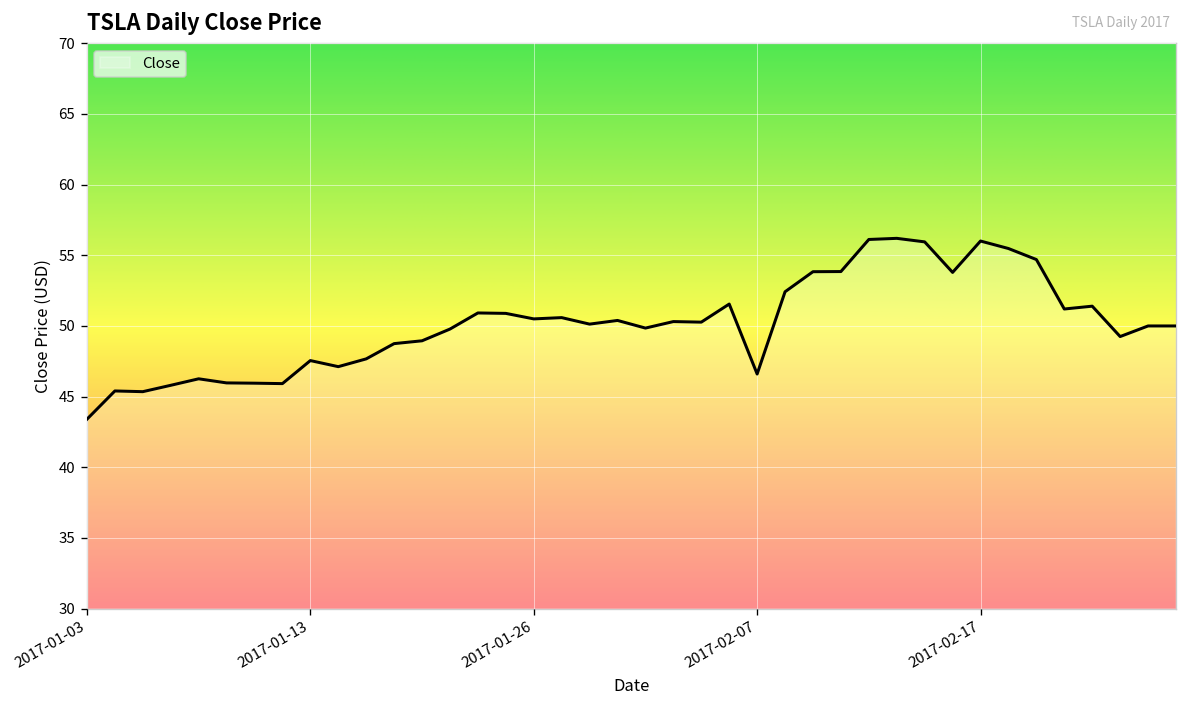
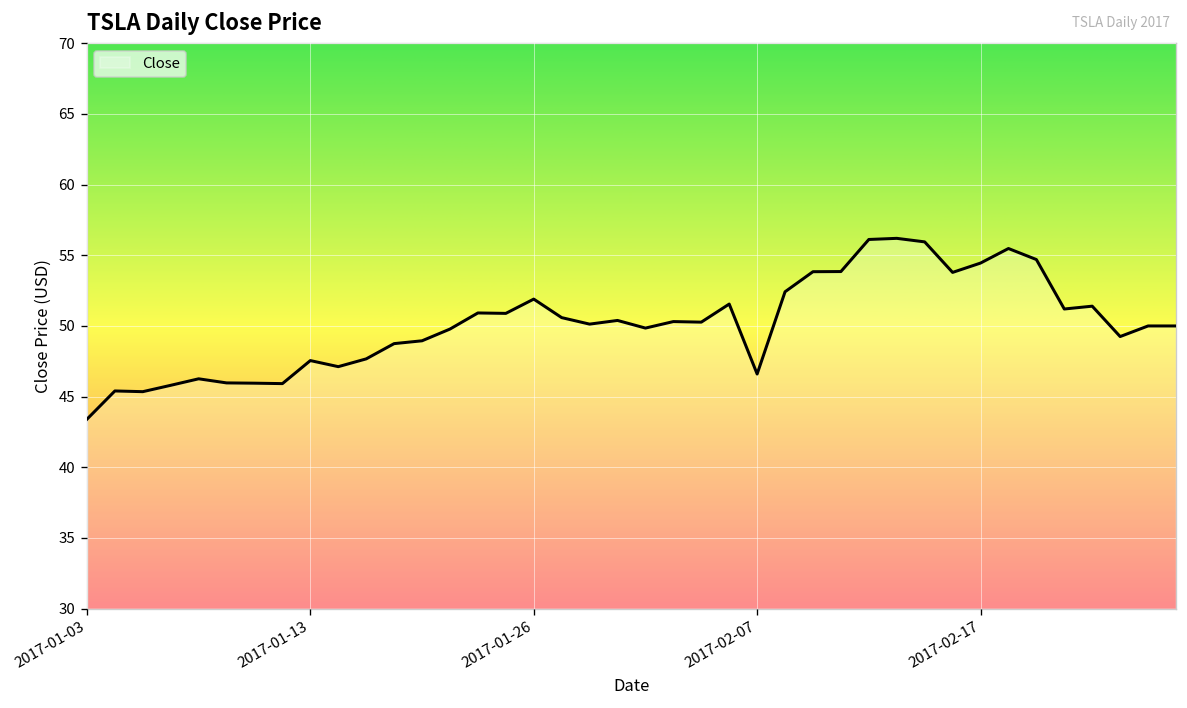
  {
    "2017-01-03": 43.4,
    "2017-01-13": 47.6,
-   "2017-01-26": 50.5,
+   "2017-01-26": 51.9,
    "2017-02-07": 46.6,
-   "2017-02-17": 56.0
+   "2017-02-17": 54.5
  }
